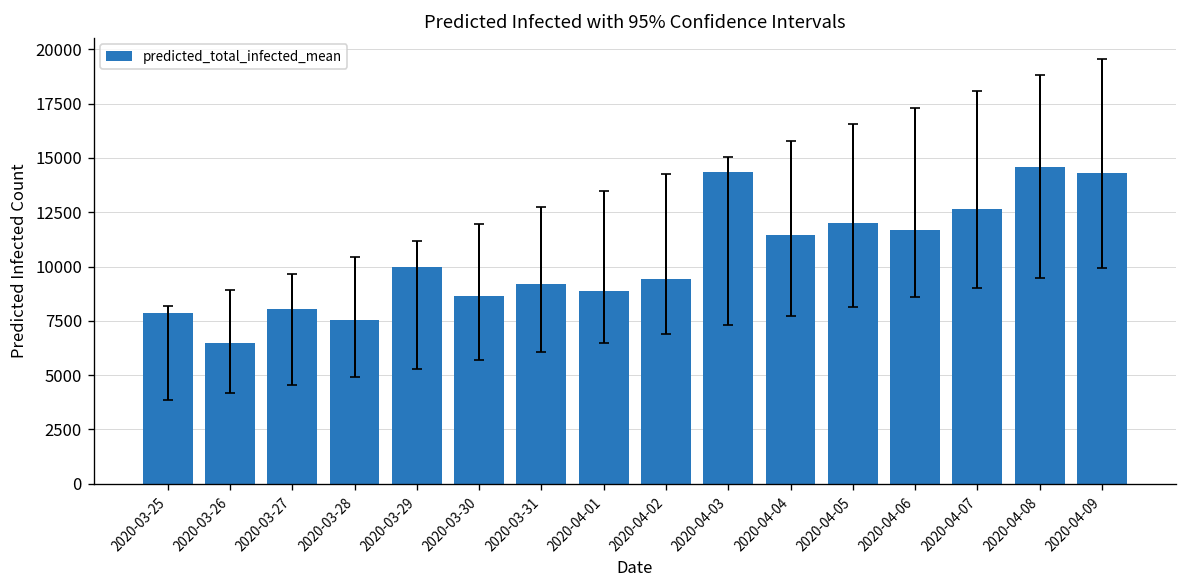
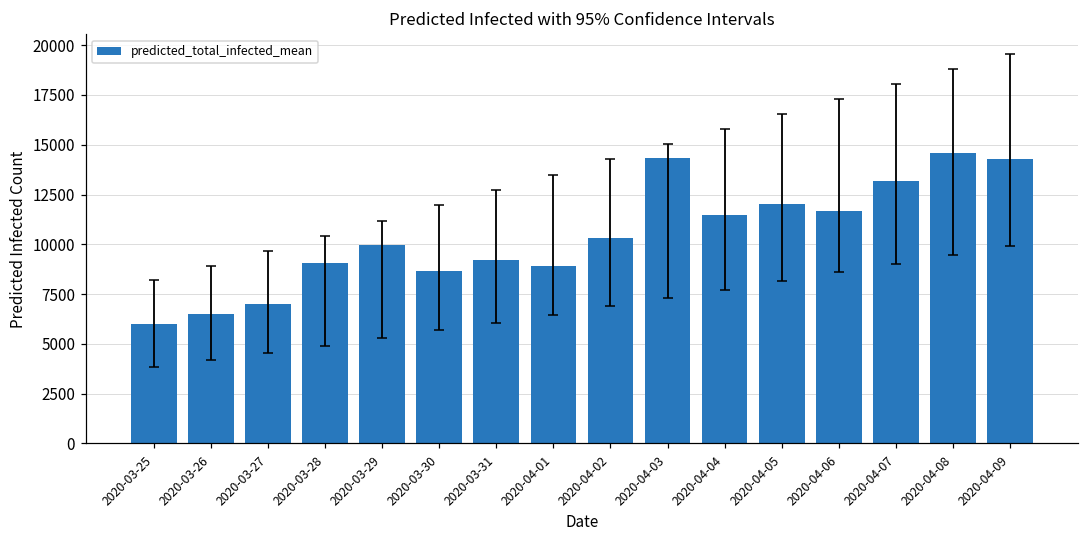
  {
    "predicted_total_infected_mean": {
-     "2020-03-25": 7900,
+     "2020-03-25": 6000,
      "2020-03-26": 6500,
-     "2020-03-27": 8000,
-     "2020-03-28": 7600,
+     "2020-03-27": 7000,
+     "2020-03-28": 9100,
      "2020-03-29": 10000,
      "2020-03-30": 8600,
      "2020-03-31": 9200,
      "2020-04-01": 8900,
-     "2020-04-02": 9400,
+     "2020-04-02": 10300,
      "2020-04-03": 14400,
      "2020-04-04": 11400,
      "2020-04-05": 12000,
      "2020-04-06": 11700,
-     "2020-04-07": 12600,
+     "2020-04-07": 13200,
      "2020-04-08": 14600,
      "2020-04-09": 14300
    }
  }
